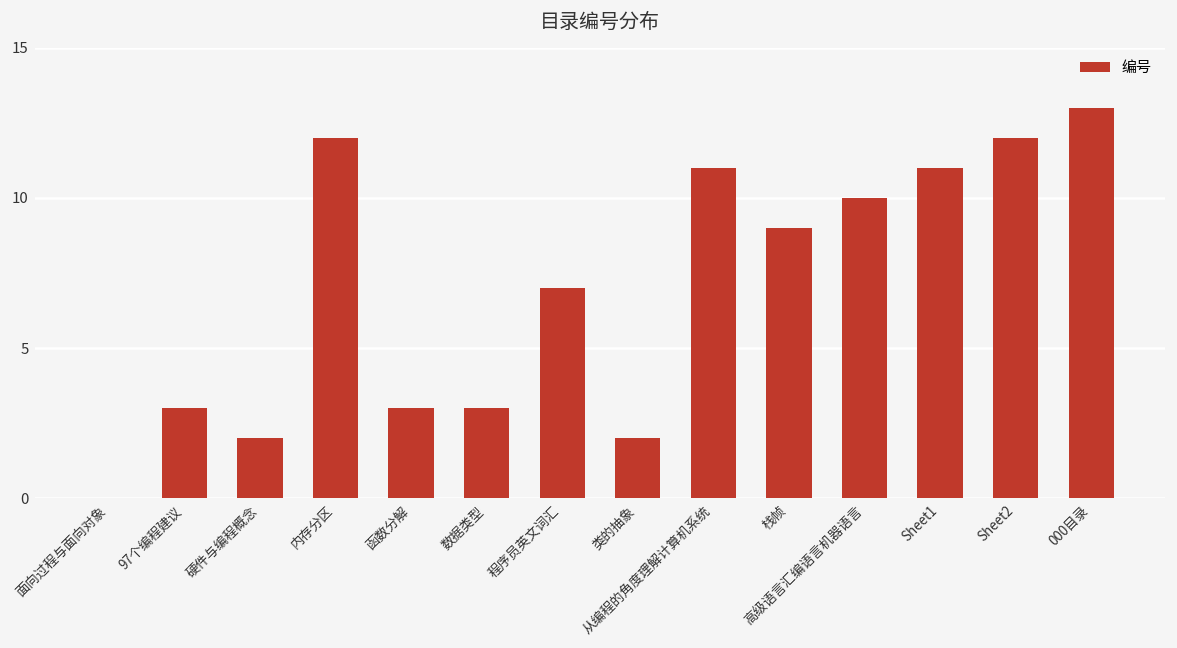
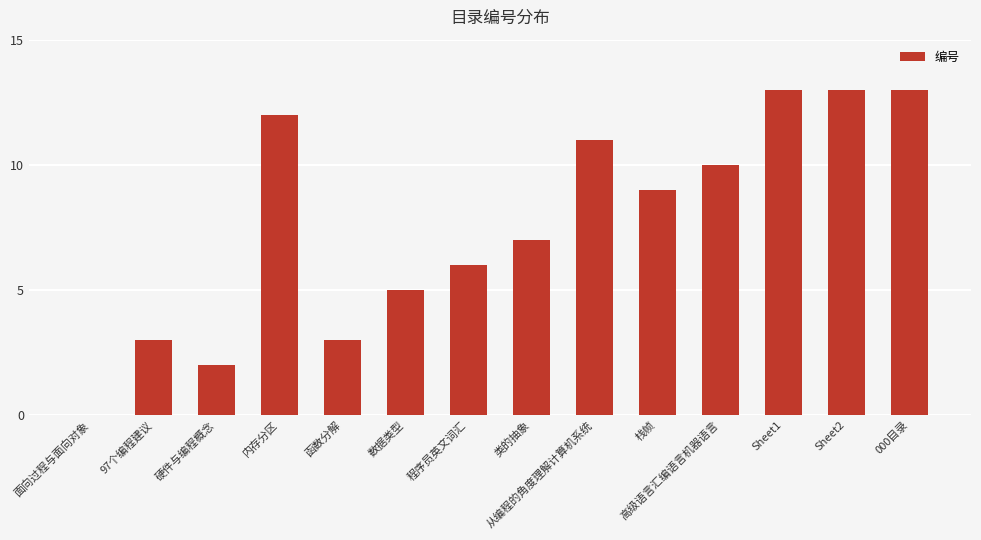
  {
    "面向过程与面向对象": 0,
    "97个编程建议": 3,
    "硬件与编程概念": 2,
    "内存分区": 12,
    "函数分解": 3,
-   "数据类型": 3,
-   "程序员英文词汇": 7,
-   "类的抽象": 2,
+   "数据类型": 5,
+   "程序员英文词汇": 6,
+   "类的抽象": 7,
    "从编程的角度理解计算机系统": 11,
    "栈帧": 9,
    "高级语言汇编语言机器语言": 10,
-   "Sheet1": 11,
-   "Sheet2": 12,
+   "Sheet1": 13,
+   "Sheet2": 13,
    "000目录": 13
  }
